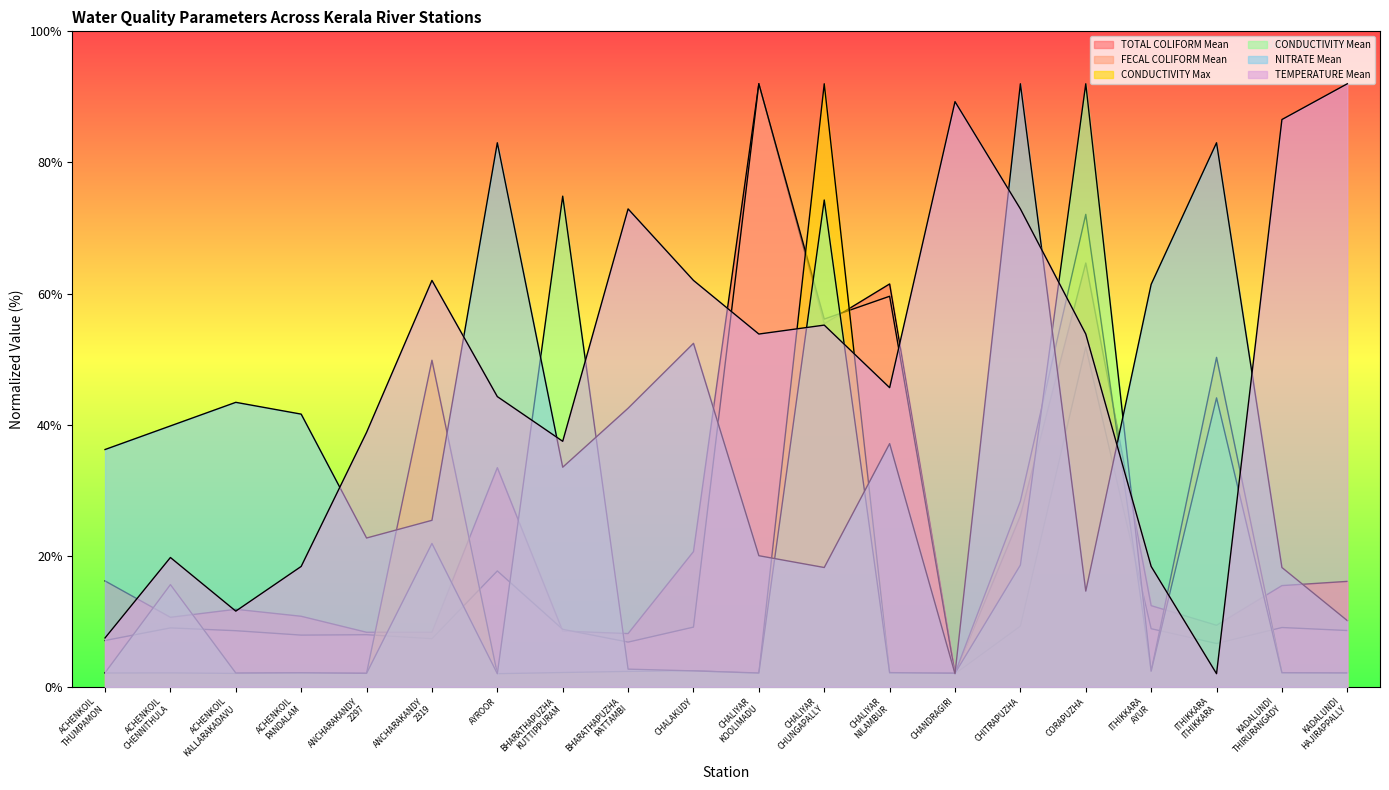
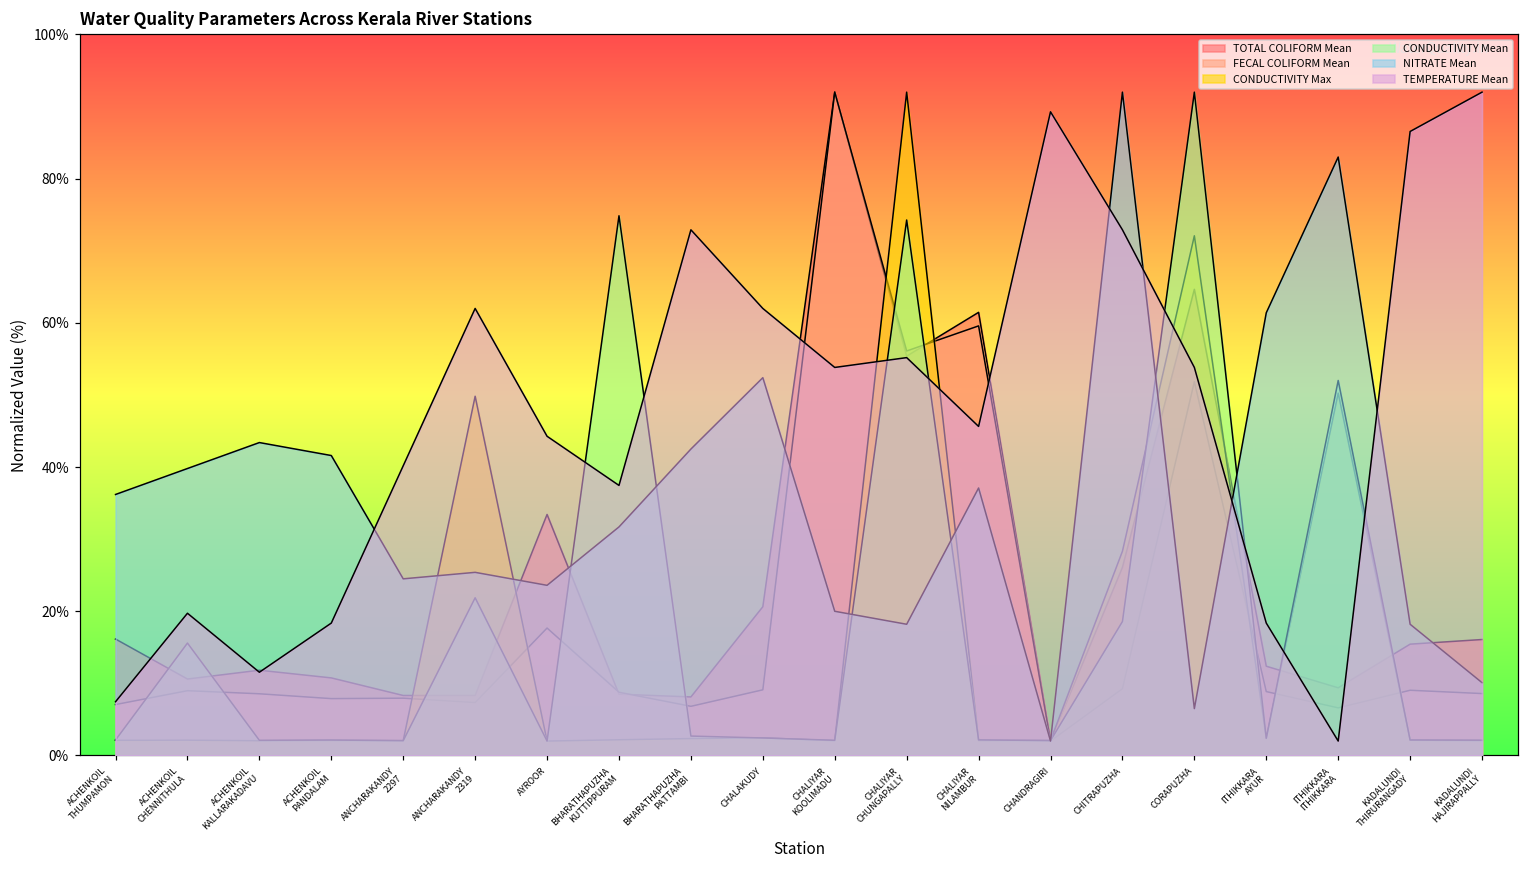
  {
    "CONDUCTIVITY Max": {
      "ACHENKOIL CHENNITHULA": "2%",
      "ANCHARAKANDY 2319": "50%",
      "BHARATHAPUZHA KUTTIPPURAM": "2%",
      "CHALIYAR CHUNGAPALLY": "92%",
      "CHITRAPUZHA": "28%",
      "CORAPUZHA": "72%",
      "ITHIKKARA ITHIKKARA": "50%"
    },
    "CONDUCTIVITY Mean": {
      "ACHENKOIL CHENNITHULA": "16%",
      "ANCHARAKANDY 2319": "22%",
      "BHARATHAPUZHA KUTTIPPURAM": "75%",
      "CHALIYAR CHUNGAPALLY": "74%",
      "CHITRAPUZHA": "19%",
      "CORAPUZHA": "92%",
-     "ITHIKKARA ITHIKKARA": "44%"
+     "ITHIKKARA ITHIKKARA": "52%"
    },
    "NITRATE Mean": {
      "ACHENKOIL THUMPAMON": "36%",
      "ACHENKOIL CHENNITHULA": "40%",
      "ACHENKOIL KALLARAKADAVU": "43%",
      "ACHENKOIL PANDALAM": "42%",
-     "ANCHARAKANDY 2297": "23%",
+     "ANCHARAKANDY 2297": "25%",
      "ANCHARAKANDY 2319": "25%",
-     "AYROOR": "83%",
-     "BHARATHAPUZHA KUTTIPPURAM": "34%",
+     "AYROOR": "24%",
+     "BHARATHAPUZHA KUTTIPPURAM": "32%",
      "BHARATHAPUZHA PATTAMBI": "43%",
      "CHALAKUDY": "52%",
      "CHALIYAR KOOLIMADU": "20%",
      "CHALIYAR CHUNGAPALLY": "18%",
      "CHALIYAR NILAMBUR": "37%",
      "CHITRAPUZHA": "92%",
-     "CORAPUZHA": "15%",
+     "CORAPUZHA": "7%",
      "ITHIKKARA AYUR": "61%",
      "ITHIKKARA ITHIKKARA": "83%",
      "KADALUNDI THIRURANGADY": "18%",
      "KADALUNDI HAJIRAPPALLY": "10%"
    },
    "TEMPERATURE Mean": {
      "ACHENKOIL THUMPAMON": "7%",
      "ACHENKOIL CHENNITHULA": "20%",
      "ACHENKOIL PANDALAM": "18%",
-     "ANCHARAKANDY 2297": "39%",
+     "ANCHARAKANDY 2297": "40%",
      "ANCHARAKANDY 2319": "62%",
      "AYROOR": "44%",
      "BHARATHAPUZHA KUTTIPPURAM": "37%",
      "BHARATHAPUZHA PATTAMBI": "73%",
      "CHALAKUDY": "62%",
      "CHALIYAR KOOLIMADU": "54%",
      "CHALIYAR NILAMBUR": "46%",
      "CHANDRAGIRI": "89%",
      "CHITRAPUZHA": "73%",
      "CORAPUZHA": "54%",
      "ITHIKKARA AYUR": "18%",
      "ITHIKKARA ITHIKKARA": "2%",
      "KADALUNDI THIRURANGADY": "87%",
      "KADALUNDI HAJIRAPPALLY": "92%"
    }
  }
